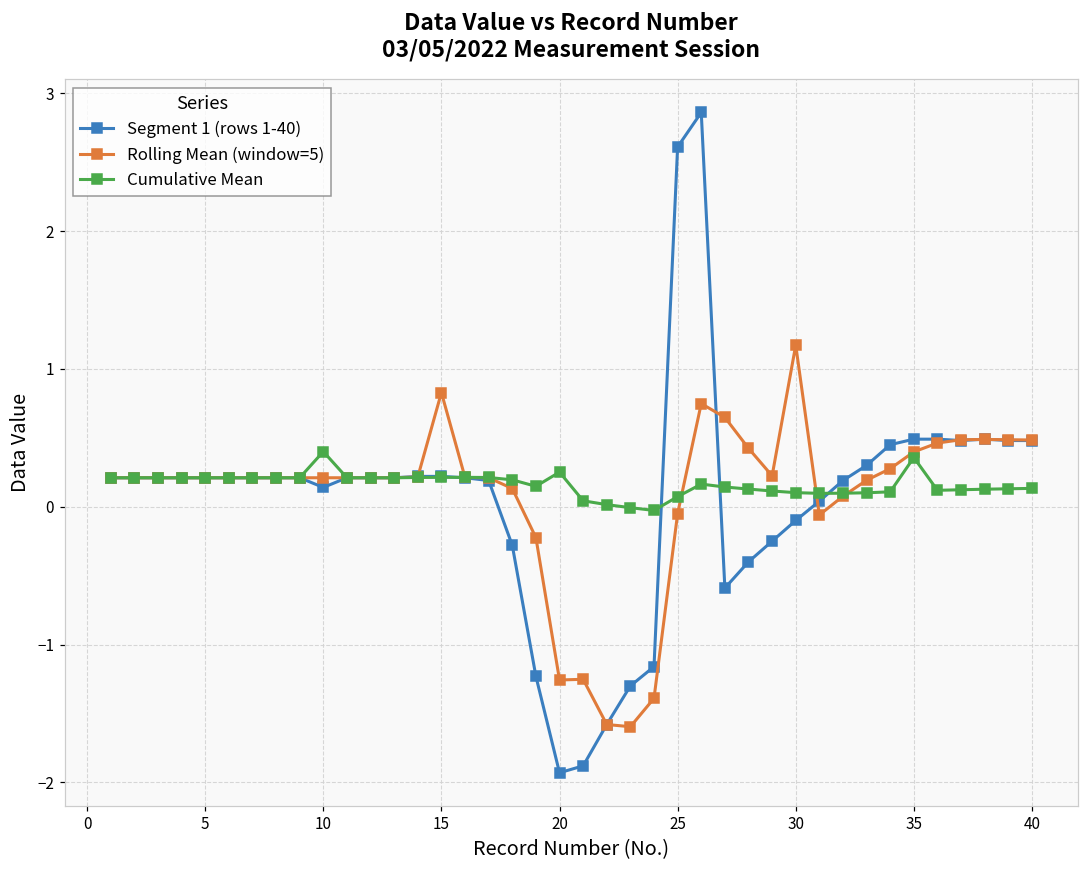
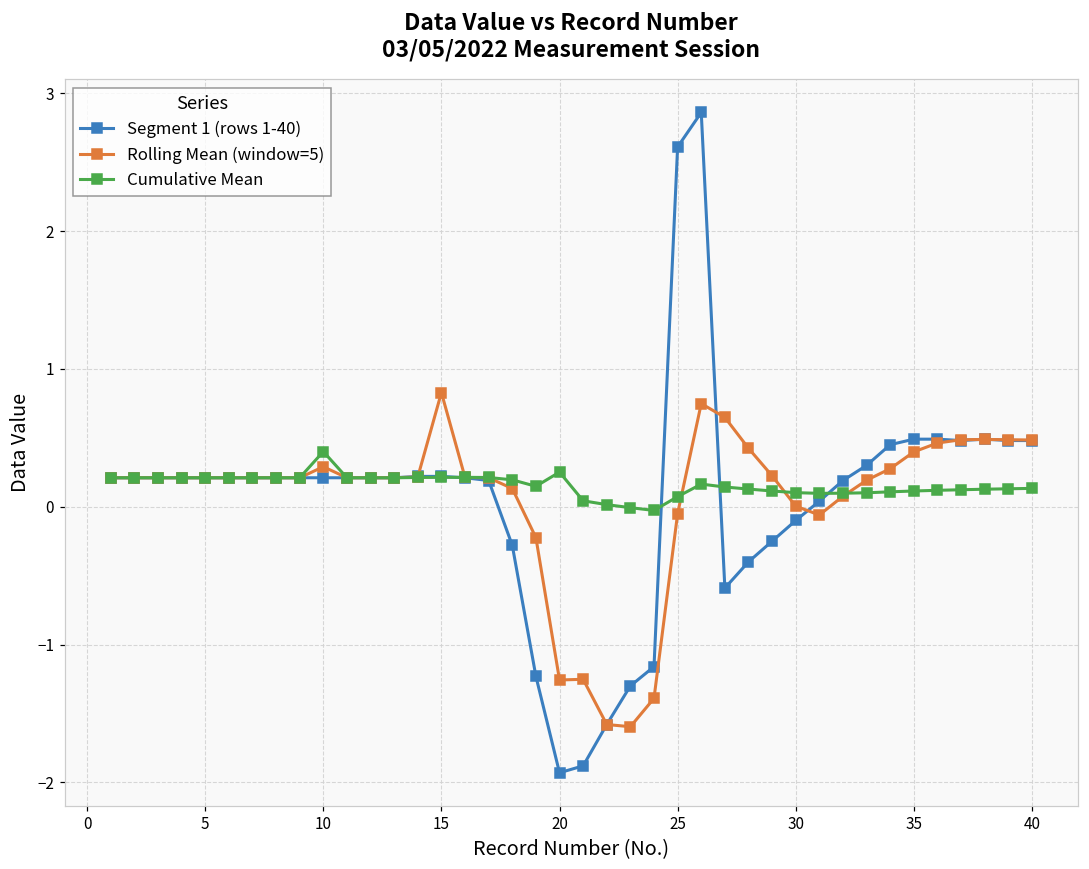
  {
    "Segment 1 (rows 1-40)": {
-     "10": 0.14,
+     "10": 0.21,
      "20": -1.93,
      "25": 2.61,
      "30": -0.10,
      "35": 0.49
    },
    "Rolling Mean (window=5)": {
-     "10": 0.21,
+     "10": 0.29,
      "15": 0.83,
      "20": -1.26,
      "25": -0.05,
-     "30": 1.17,
+     "30": 0.00,
      "35": 0.40
    },
    "Cumulative Mean": {
      "10": 0.40,
      "20": 0.25,
      "25": 0.07,
      "30": 0.10,
-     "35": 0.36,
+     "35": 0.11,
      "40": 0.13
    }
  }
